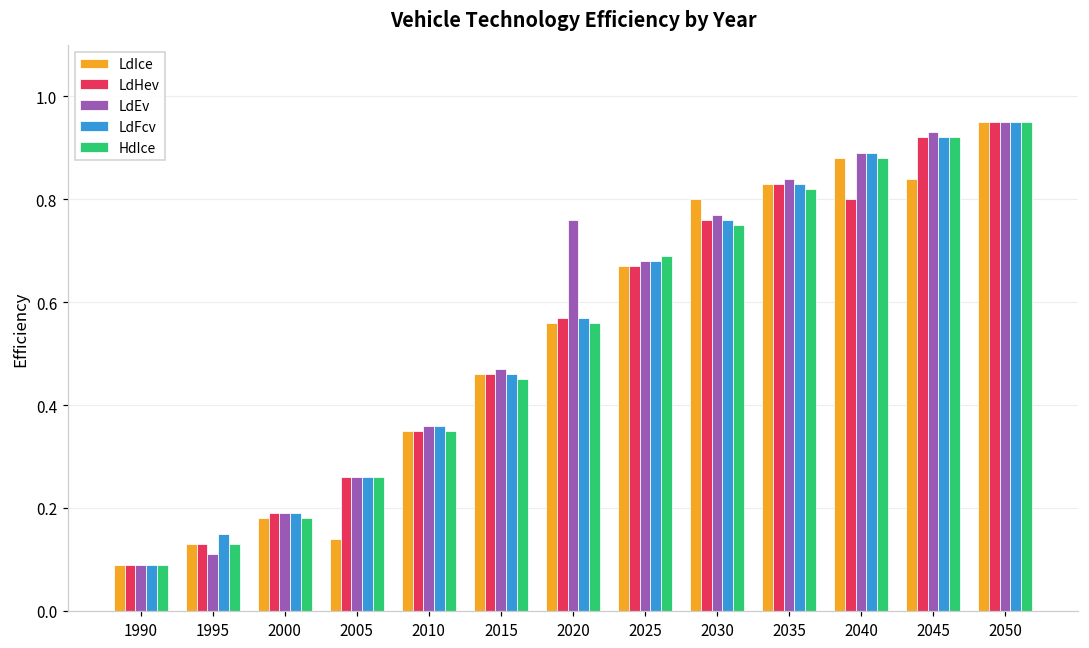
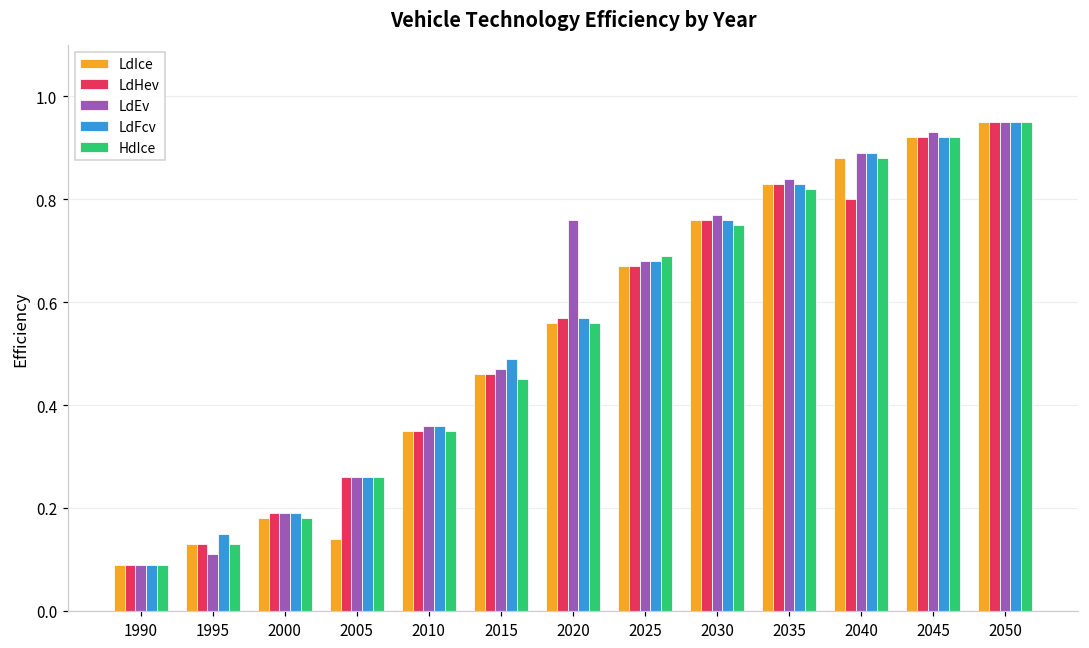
  {
    "LdIce": {
      "1990": 0.09,
      "1995": 0.13,
      "2000": 0.18,
      "2005": 0.14,
      "2010": 0.35,
      "2015": 0.46,
      "2020": 0.56,
      "2025": 0.67,
-     "2030": 0.80,
+     "2030": 0.76,
      "2035": 0.83,
      "2040": 0.88,
-     "2045": 0.84,
+     "2045": 0.92,
      "2050": 0.95
    },
    "LdHev": {
      "1990": 0.09,
      "1995": 0.13,
      "2000": 0.19,
      "2005": 0.26,
      "2010": 0.35,
      "2015": 0.46,
      "2020": 0.57,
      "2025": 0.67,
      "2030": 0.76,
      "2035": 0.83,
      "2040": 0.80,
      "2045": 0.92,
      "2050": 0.95
    },
    "LdEv": {
      "1990": 0.09,
      "1995": 0.11,
      "2000": 0.19,
      "2005": 0.26,
      "2010": 0.36,
      "2015": 0.47,
      "2020": 0.76,
      "2025": 0.68,
      "2030": 0.77,
      "2035": 0.84,
      "2040": 0.89,
      "2045": 0.93,
      "2050": 0.95
    },
    "LdFcv": {
      "1990": 0.09,
      "1995": 0.15,
      "2000": 0.19,
      "2005": 0.26,
      "2010": 0.36,
-     "2015": 0.46,
+     "2015": 0.49,
      "2020": 0.57,
      "2025": 0.68,
      "2030": 0.76,
      "2035": 0.83,
      "2040": 0.89,
      "2045": 0.92,
      "2050": 0.95
    },
    "HdIce": {
      "1990": 0.09,
      "1995": 0.13,
      "2000": 0.18,
      "2005": 0.26,
      "2010": 0.35,
      "2015": 0.45,
      "2020": 0.56,
      "2025": 0.69,
      "2030": 0.75,
      "2035": 0.82,
      "2040": 0.88,
      "2045": 0.92,
      "2050": 0.95
    }
  }
